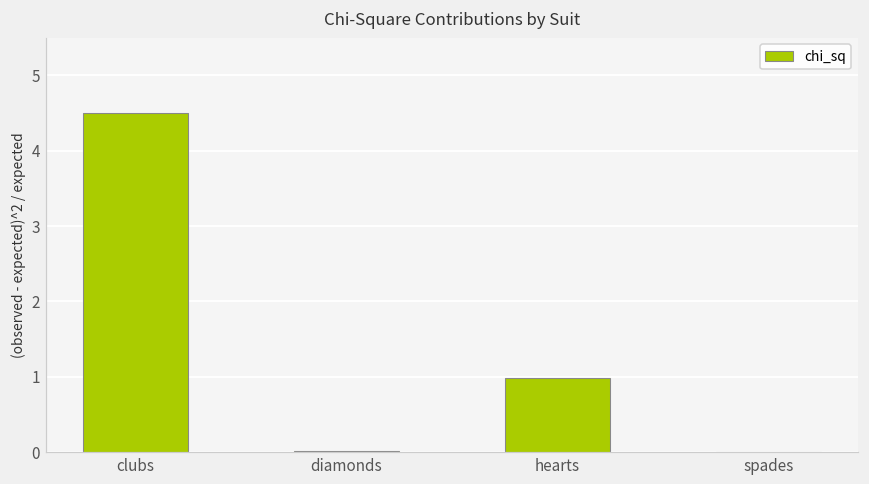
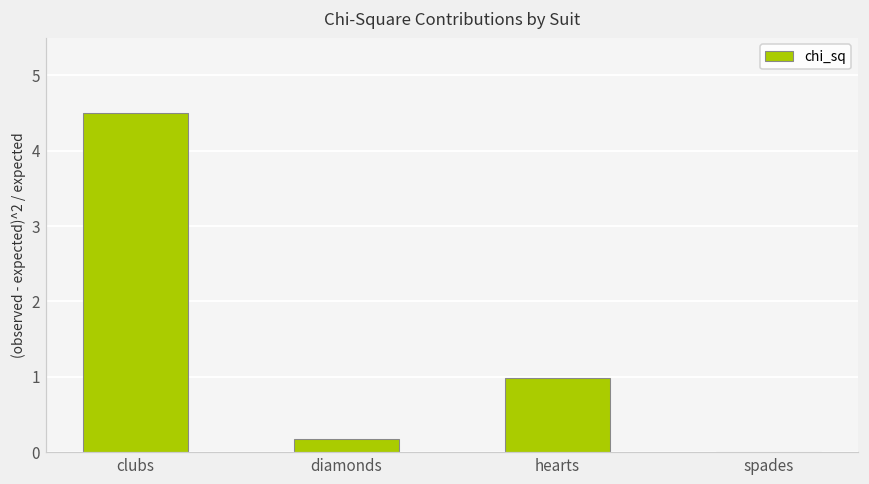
  {
    "clubs": 4.5,
-   "diamonds": 0.0,
+   "diamonds": 0.2,
    "hearts": 1.0,
    "spades": 0.0
  }
